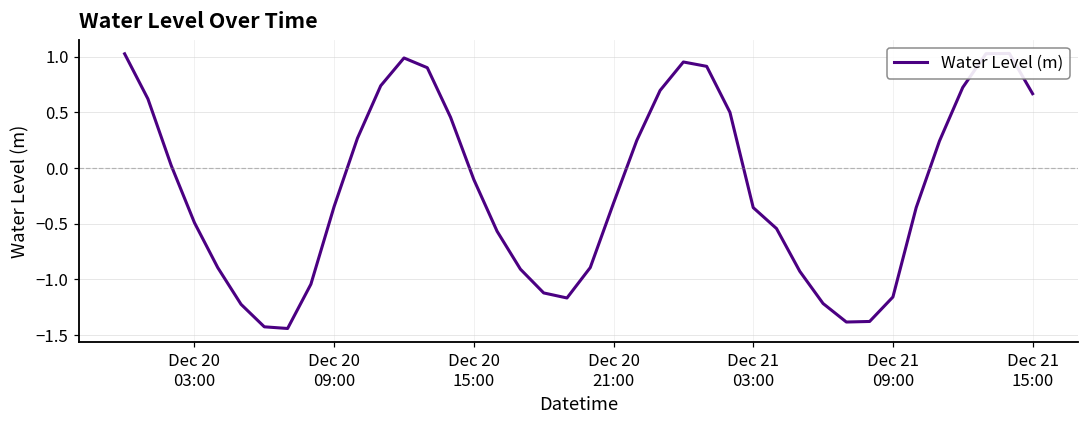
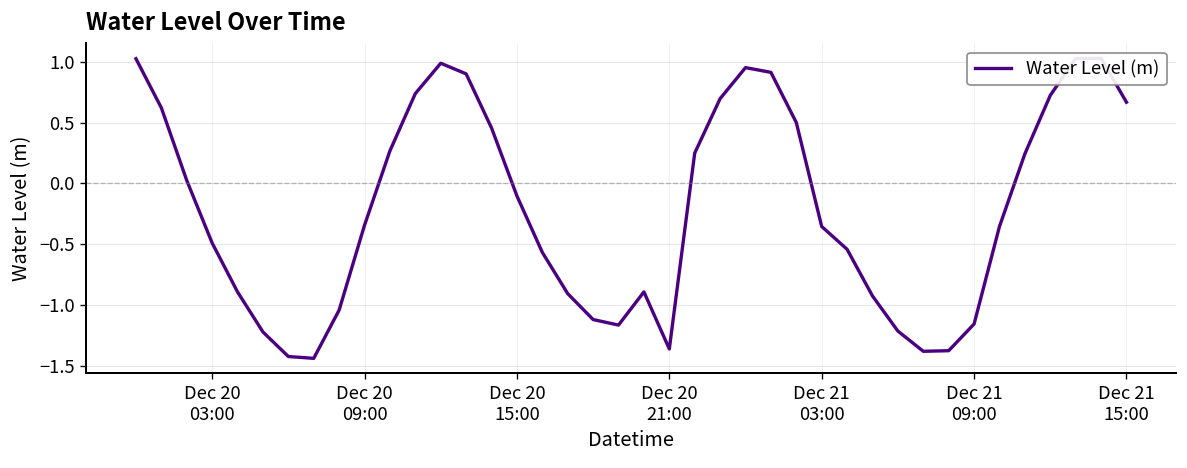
  {
    "Dec 20 03:00": -0.49,
    "Dec 20 09:00": -0.34,
    "Dec 20 15:00": -0.10,
-   "Dec 20 21:00": -0.31,
+   "Dec 20 21:00": -1.36,
    "Dec 21 03:00": -0.36,
    "Dec 21 09:00": -1.16,
    "Dec 21 15:00": 0.67
  }
